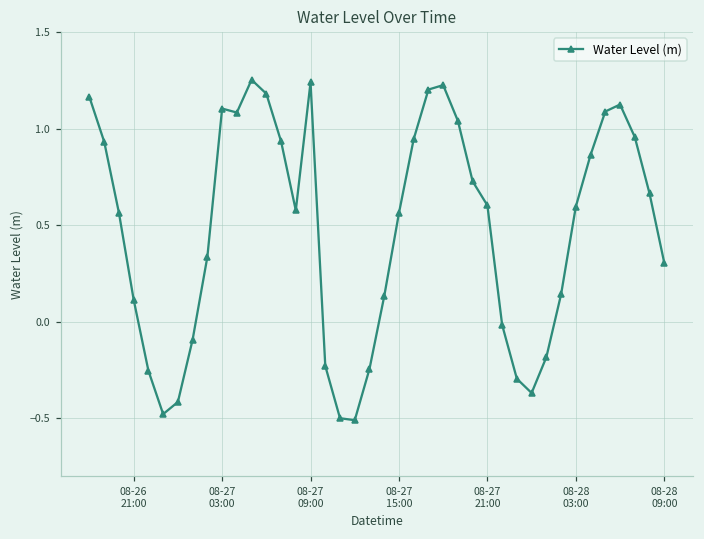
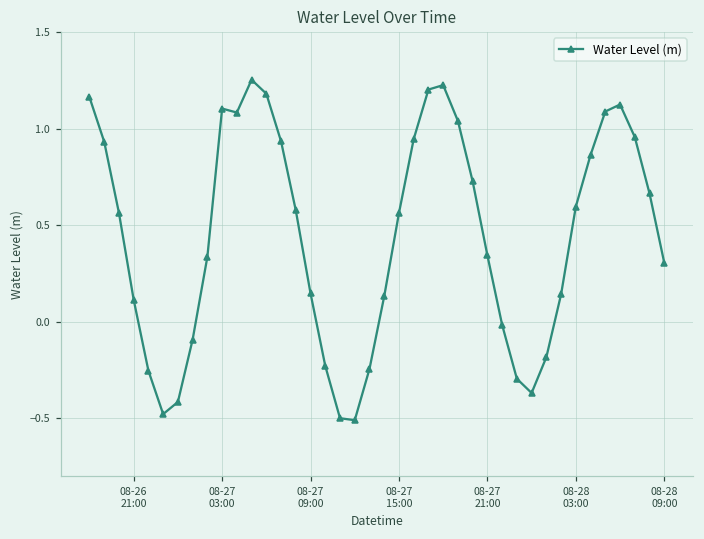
  {
    "08-26 21:00": 0.11,
    "08-27 03:00": 1.10,
-   "08-27 09:00": 1.24,
+   "08-27 09:00": 0.15,
    "08-27 15:00": 0.56,
-   "08-27 21:00": 0.60,
+   "08-27 21:00": 0.34,
    "08-28 03:00": 0.60,
    "08-28 09:00": 0.31
  }
